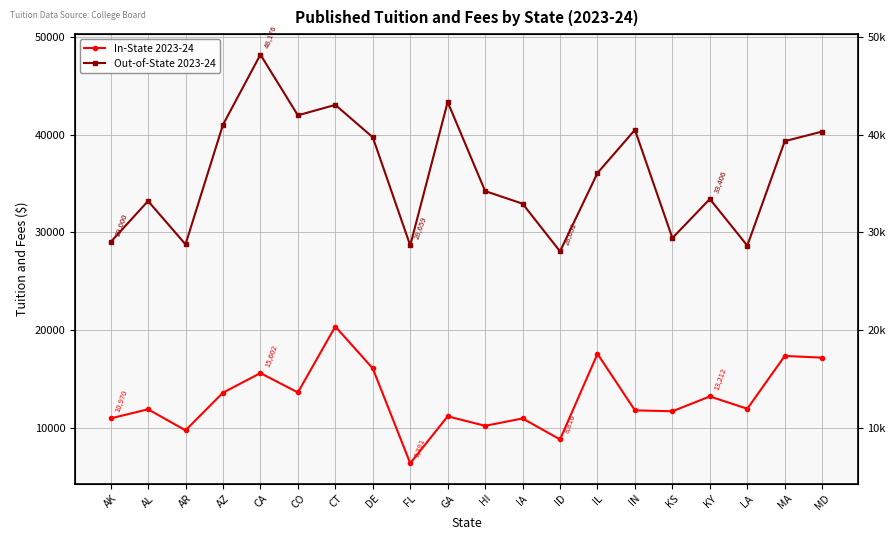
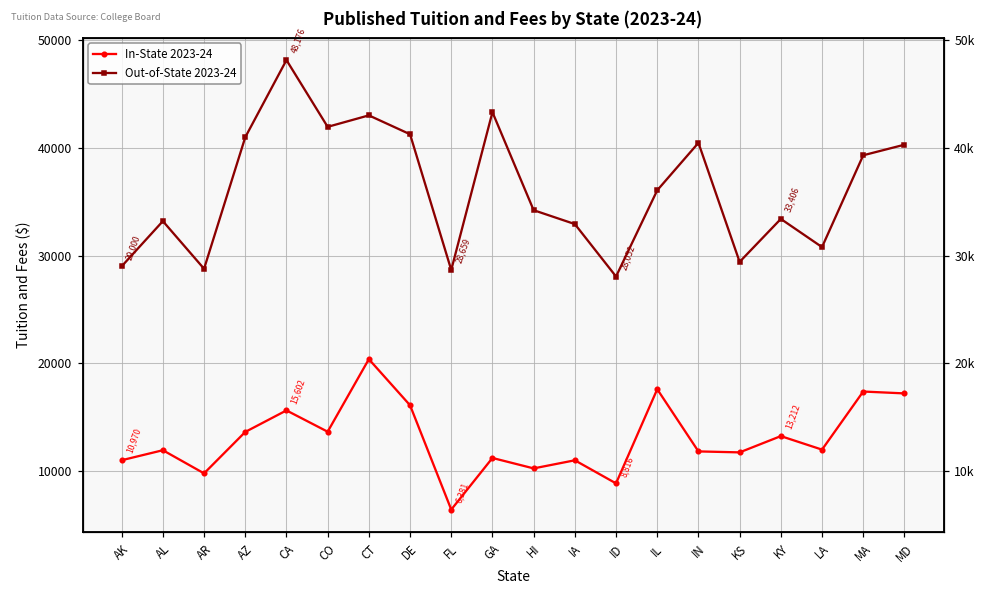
  {
    "In-State 2023-24": {
      "AK": "10,970",
      "CA": "15,602",
      "FL": "6,381",
      "ID": "8,816",
      "KY": "13,212"
    },
    "Out-of-State 2023-24": {
      "AL": "33000",
      "AR": "29000",
      "AZ": "41000",
      "CO": "42000",
      "CT": "43000",
-     "DE": "40000",
+     "DE": "41000",
      "GA": "43000",
      "HI": "34000",
      "IA": "33000",
      "IL": "36000",
      "IN": "40000",
      "KS": "29000",
-     "LA": "29000",
+     "LA": "31000",
      "MA": "39000",
      "MD": "40000"
    }
  }
